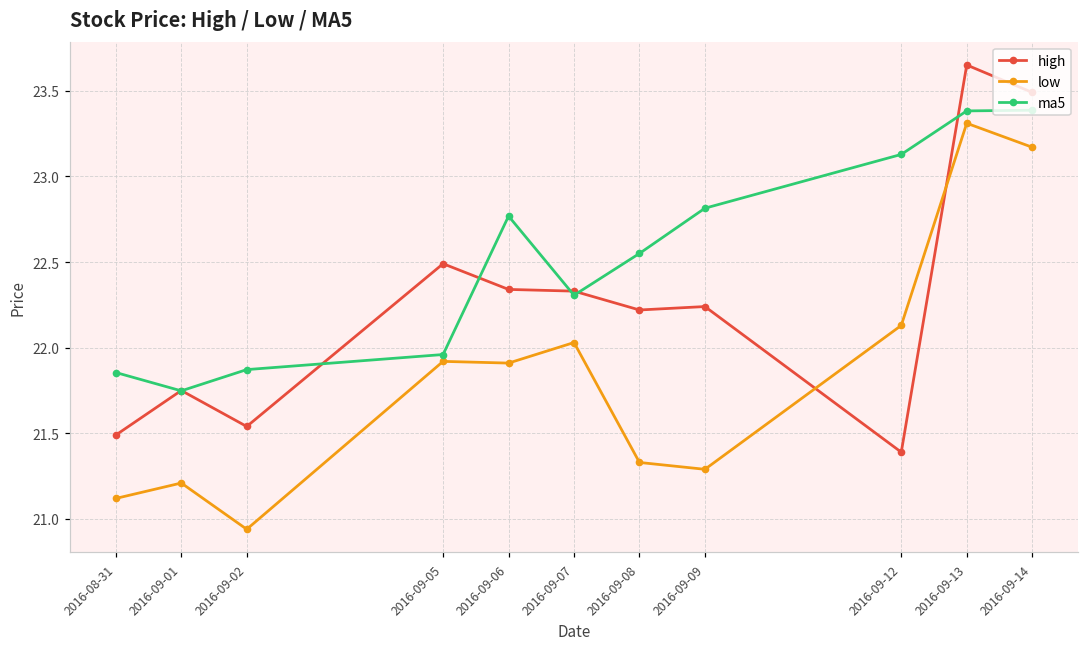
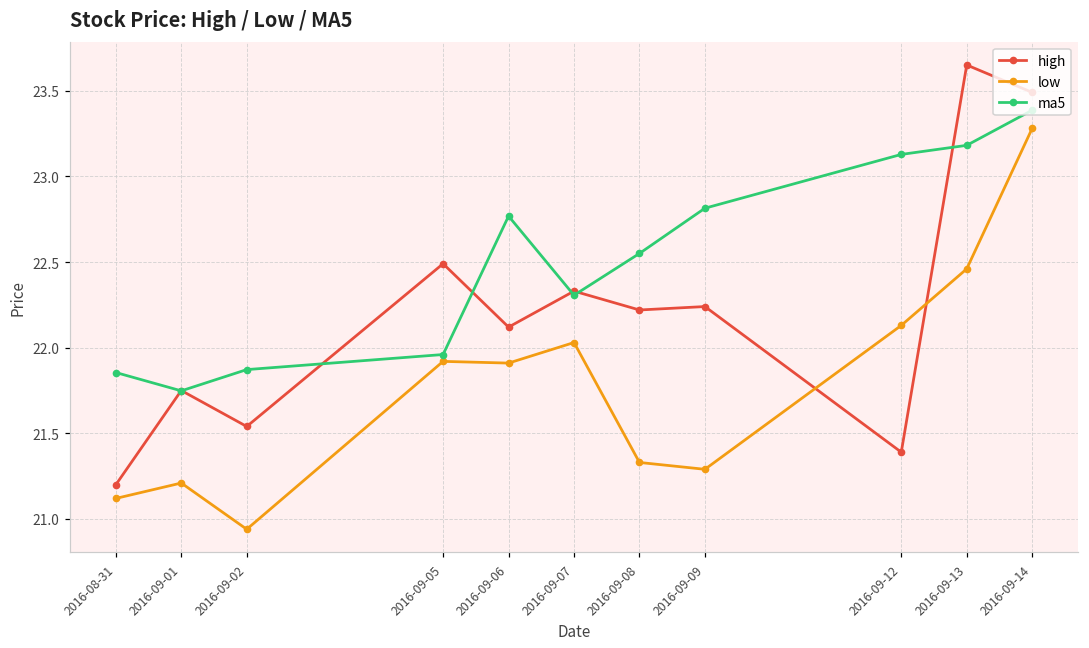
  {
    "high": {
-     "2016-08-31": 21.49,
+     "2016-08-31": 21.20,
      "2016-09-02": 21.54,
      "2016-09-05": 22.49,
-     "2016-09-06": 22.34,
+     "2016-09-06": 22.12,
      "2016-09-07": 22.33,
      "2016-09-08": 22.22,
      "2016-09-09": 22.24,
      "2016-09-12": 21.39,
      "2016-09-13": 23.65
    },
    "low": {
      "2016-08-31": 21.12,
      "2016-09-01": 21.21,
      "2016-09-02": 20.94,
      "2016-09-05": 21.92,
      "2016-09-06": 21.91,
      "2016-09-07": 22.03,
      "2016-09-08": 21.33,
      "2016-09-09": 21.29,
      "2016-09-12": 22.13,
-     "2016-09-13": 23.31,
-     "2016-09-14": 23.17
+     "2016-09-13": 22.46,
+     "2016-09-14": 23.28
    },
    "ma5": {
      "2016-08-31": 21.86,
      "2016-09-02": 21.87,
      "2016-09-05": 21.96,
      "2016-09-06": 22.77,
      "2016-09-07": 22.31,
      "2016-09-08": 22.55,
      "2016-09-09": 22.81,
      "2016-09-12": 23.13,
-     "2016-09-13": 23.38
+     "2016-09-13": 23.18
    }
  }
